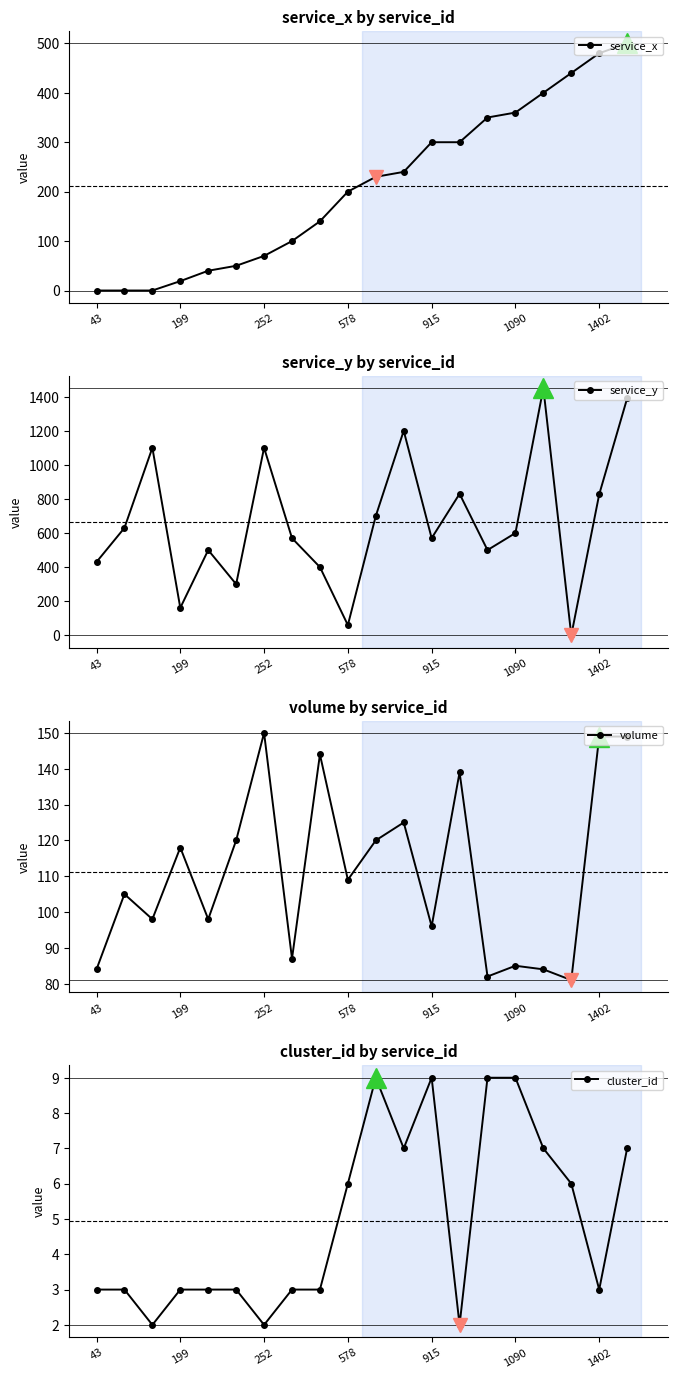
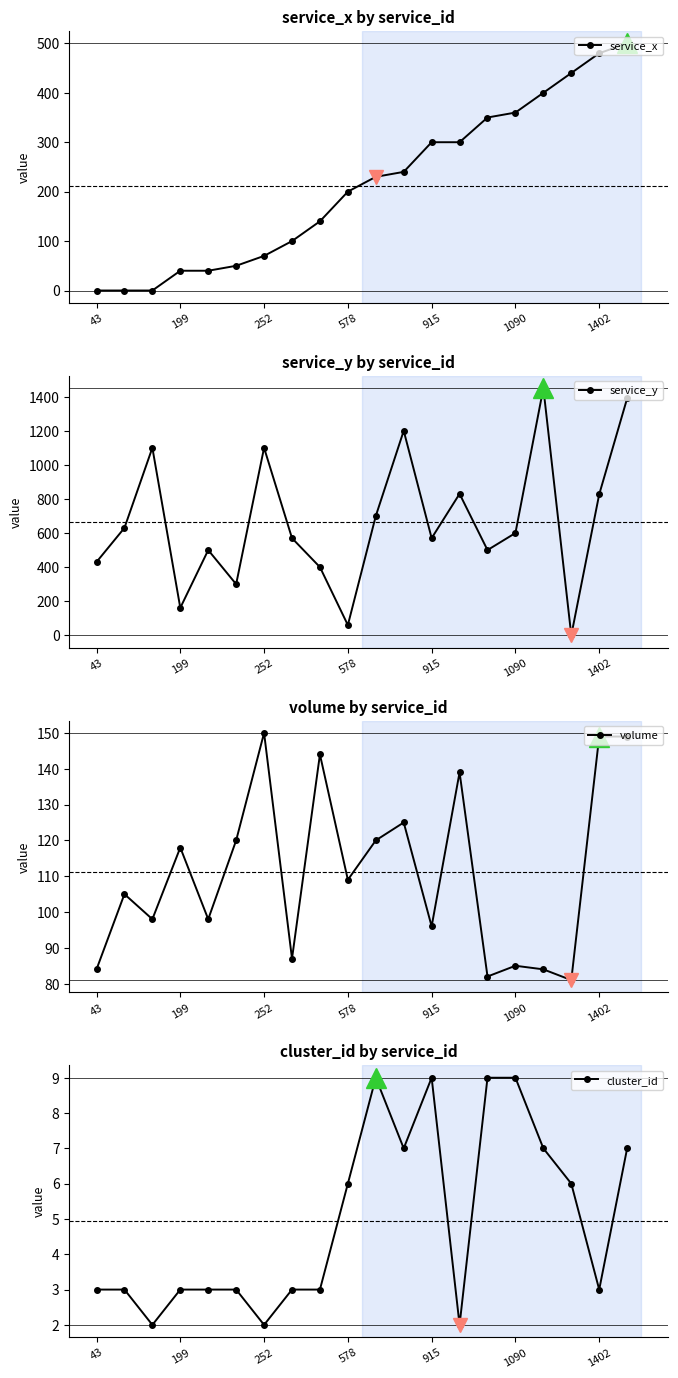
  {
    "service_x by service_id": {
      "service_x": {
        "43": 0,
-       "199": 20,
+       "199": 40,
        "252": 70,
        "578": 200,
        "915": 300,
        "1090": 360
      }
    },
    "service_y by service_id": {
      "service_y": {
        "43": 430,
        "199": 160,
        "252": 1100,
        "578": 60,
        "915": 570,
        "1090": 600,
        "1402": 830
      }
    },
    "volume by service_id": {
      "volume": {
        "43": 84,
        "199": 118,
        "252": 150,
        "578": 109,
        "915": 96,
        "1090": 85
      }
    },
    "cluster_id by service_id": {
      "cluster_id": {
        "43": 3.0,
        "199": 3.0,
        "252": 2.0,
        "578": 6.0,
        "915": 9.0,
        "1090": 9.0,
        "1402": 3.0
      }
    }
  }
